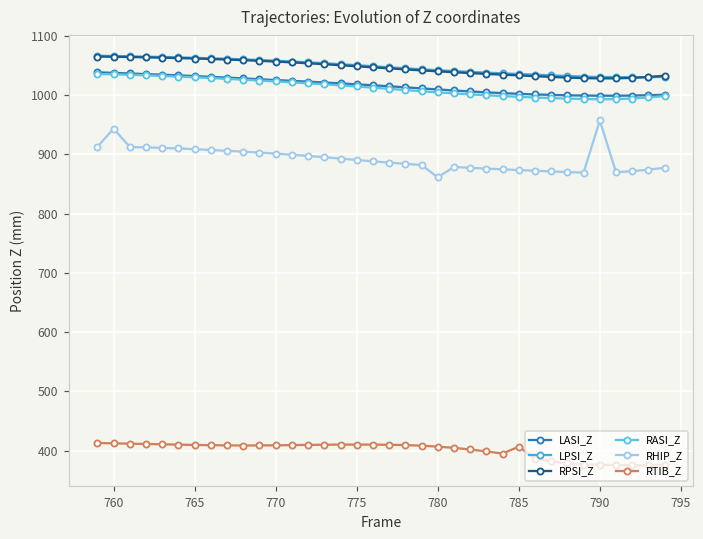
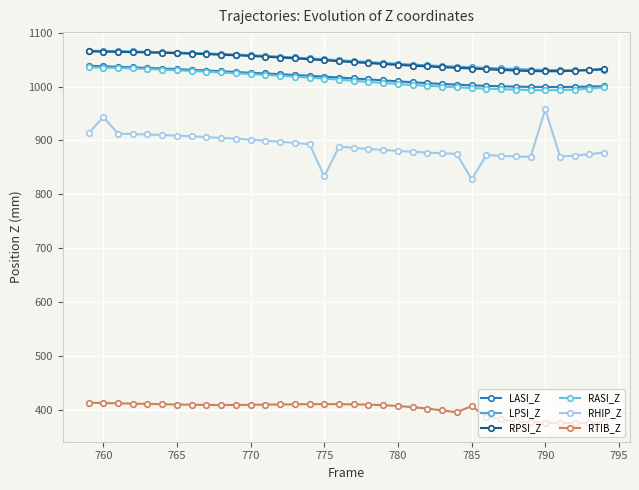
  {
    "RHIP_Z": {
      "760": 940,
      "765": 910,
      "770": 900,
-     "775": 890,
-     "780": 860,
-     "785": 870,
+     "775": 830,
+     "780": 880,
+     "785": 830,
      "790": 960
    },
    "RTIB_Z": {
      "760": 410,
      "765": 410,
      "770": 410,
      "775": 410,
      "780": 410,
      "785": 410
    }
  }
